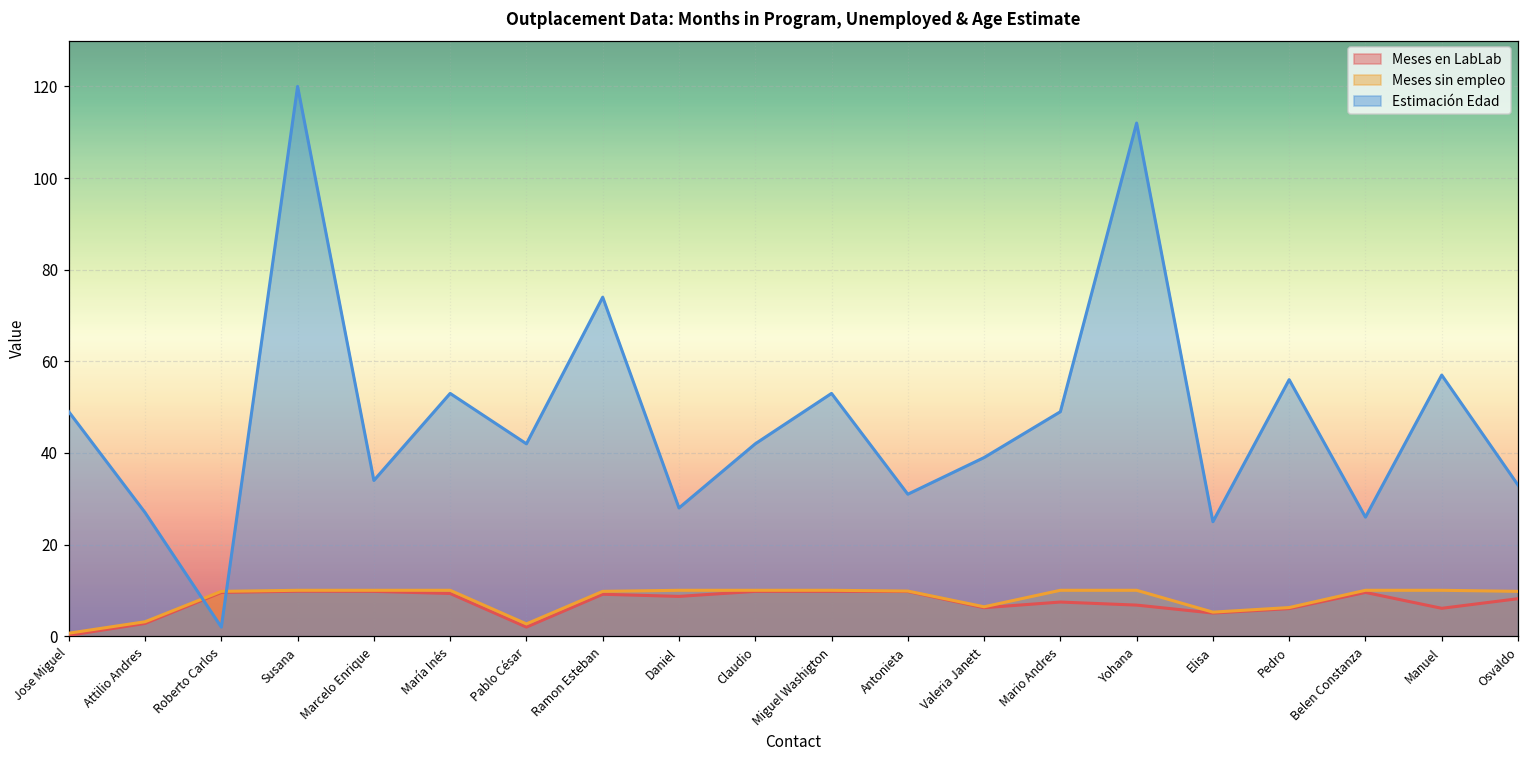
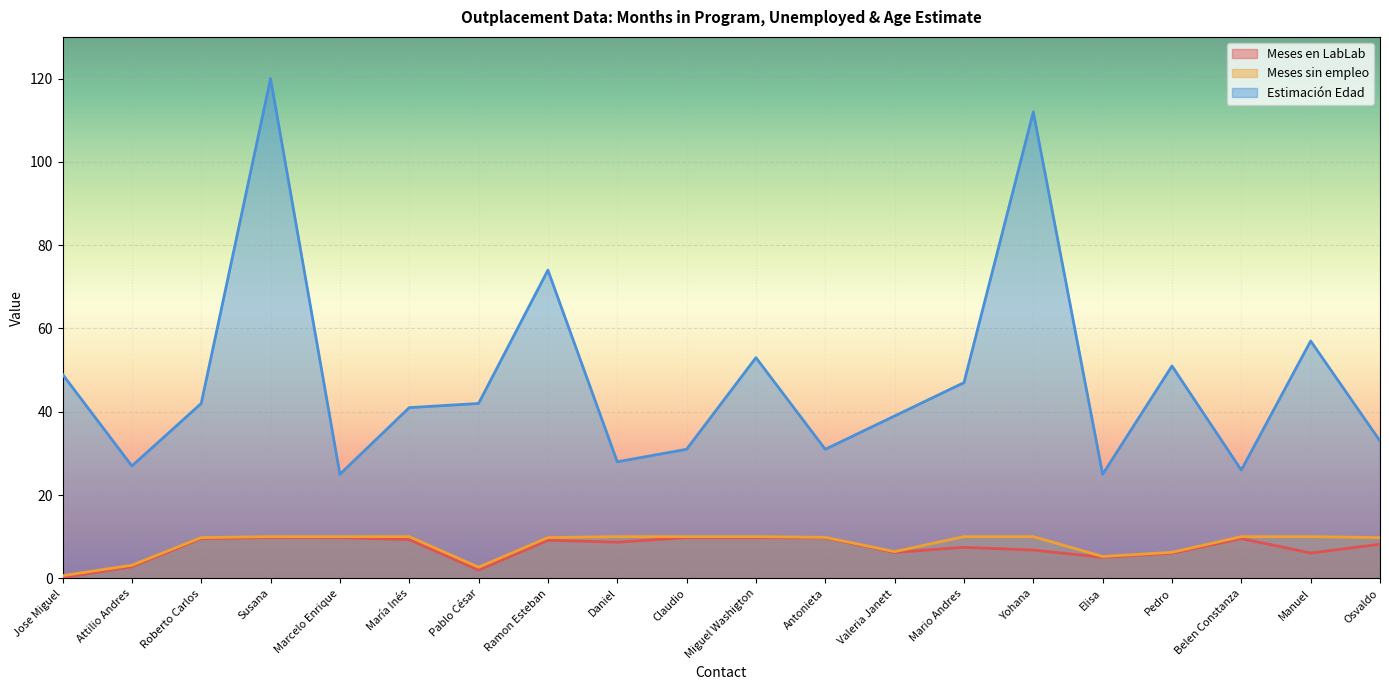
  {
    "Estimación Edad": {
      "Jose Miguel": 49,
      "Attilio Andres": 27,
-     "Roberto Carlos": 2,
+     "Roberto Carlos": 42,
      "Susana": 120,
-     "Marcelo Enrique": 34,
-     "María Inés": 53,
+     "Marcelo Enrique": 25,
+     "María Inés": 41,
      "Pablo César": 42,
      "Ramon Esteban": 74,
      "Daniel": 28,
-     "Claudio": 42,
+     "Claudio": 31,
      "Miguel Washigton": 53,
      "Antonieta": 31,
      "Valeria Janett": 39,
-     "Mario Andres": 49,
+     "Mario Andres": 47,
      "Yohana": 112,
      "Elisa": 25,
-     "Pedro": 56,
+     "Pedro": 51,
      "Belen Constanza": 26,
      "Manuel": 57,
      "Osvaldo": 33
    }
  }
